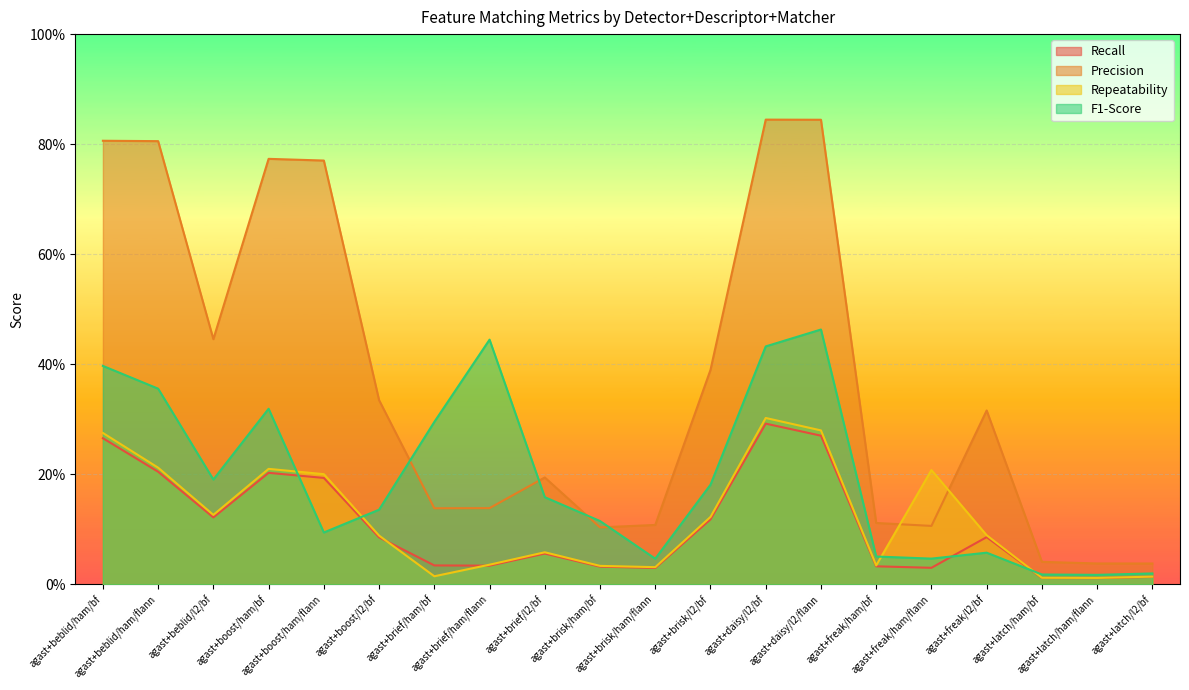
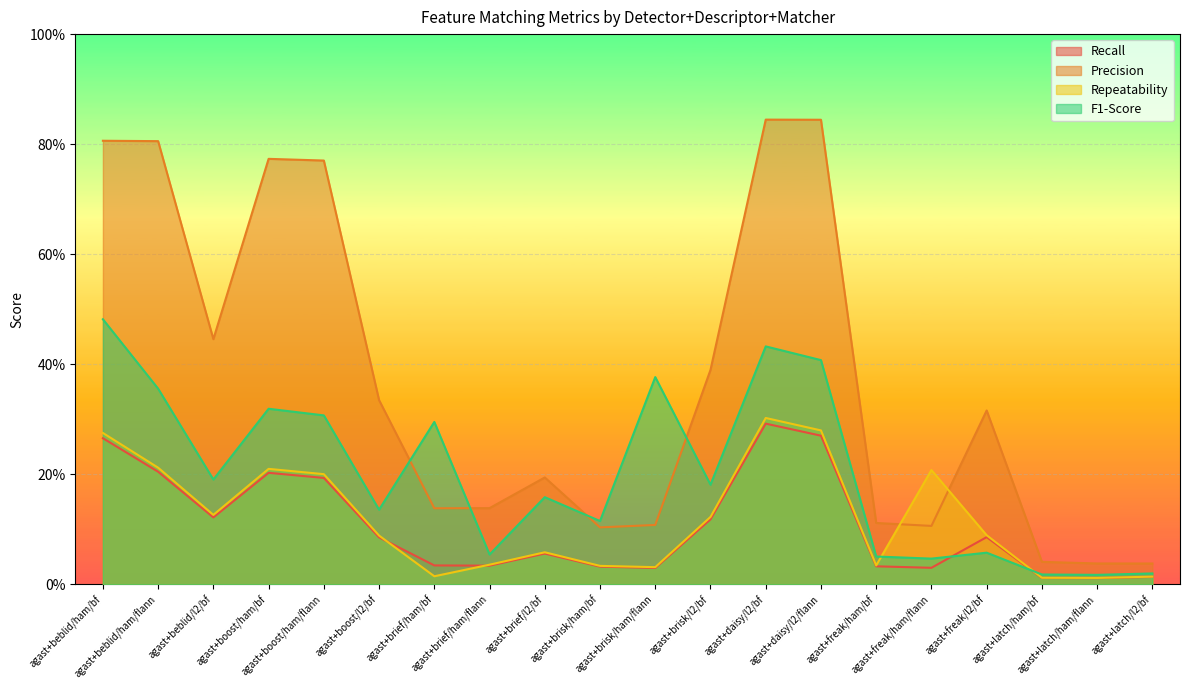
  {
    "Repeatability": {
      "agast+beblid/ham/bf": "27%",
      "agast+beblid/ham/flann": "21%",
      "agast+boost/ham/bf": "21%",
      "agast+boost/ham/flann": "20%",
      "agast+brief/ham/bf": "1%",
      "agast+daisy/l2/bf": "30%",
      "agast+daisy/l2/flann": "28%",
      "agast+freak/ham/flann": "21%"
    },
    "F1-Score": {
-     "agast+beblid/ham/bf": "40%",
+     "agast+beblid/ham/bf": "48%",
      "agast+beblid/ham/flann": "36%",
      "agast+beblid/l2/bf": "19%",
      "agast+boost/ham/bf": "32%",
-     "agast+boost/ham/flann": "9%",
+     "agast+boost/ham/flann": "31%",
      "agast+boost/l2/bf": "14%",
      "agast+brief/ham/bf": "30%",
-     "agast+brief/ham/flann": "44%",
+     "agast+brief/ham/flann": "5%",
      "agast+brief/l2/bf": "16%",
      "agast+brisk/ham/bf": "11%",
-     "agast+brisk/ham/flann": "5%",
+     "agast+brisk/ham/flann": "38%",
      "agast+brisk/l2/bf": "18%",
      "agast+daisy/l2/bf": "43%",
-     "agast+daisy/l2/flann": "46%",
+     "agast+daisy/l2/flann": "41%",
      "agast+freak/ham/bf": "5%",
      "agast+freak/ham/flann": "5%",
      "agast+freak/l2/bf": "6%",
      "agast+latch/ham/bf": "2%",
      "agast+latch/ham/flann": "2%",
      "agast+latch/l2/bf": "2%"
    }
  }
